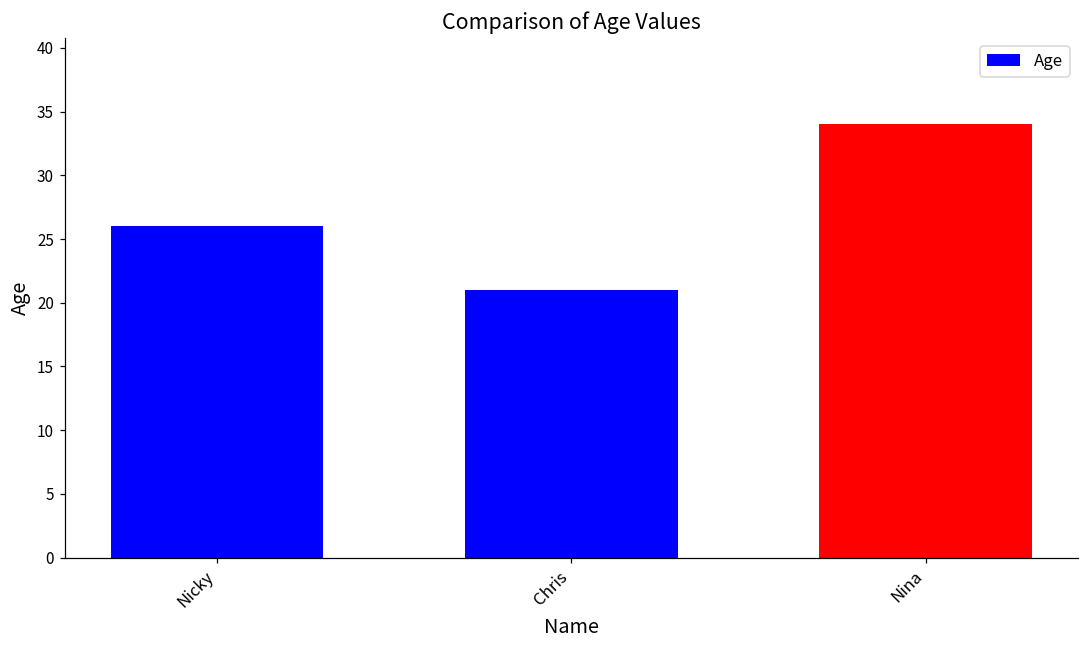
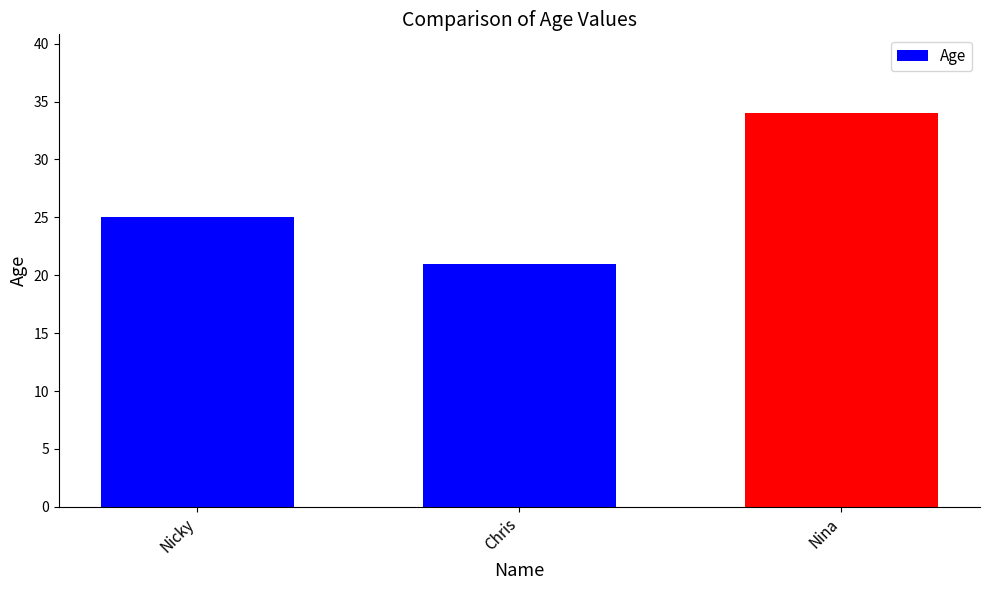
  {
-   "Nicky": 26,
+   "Nicky": 25,
    "Chris": 21,
    "Nina": 34
  }
